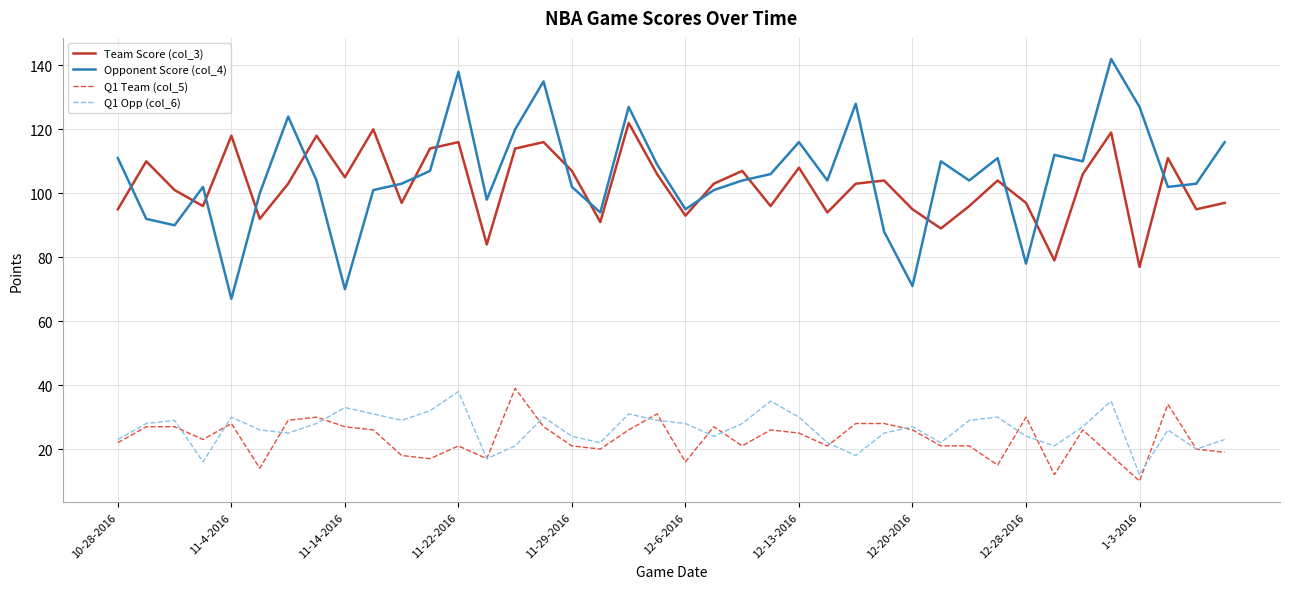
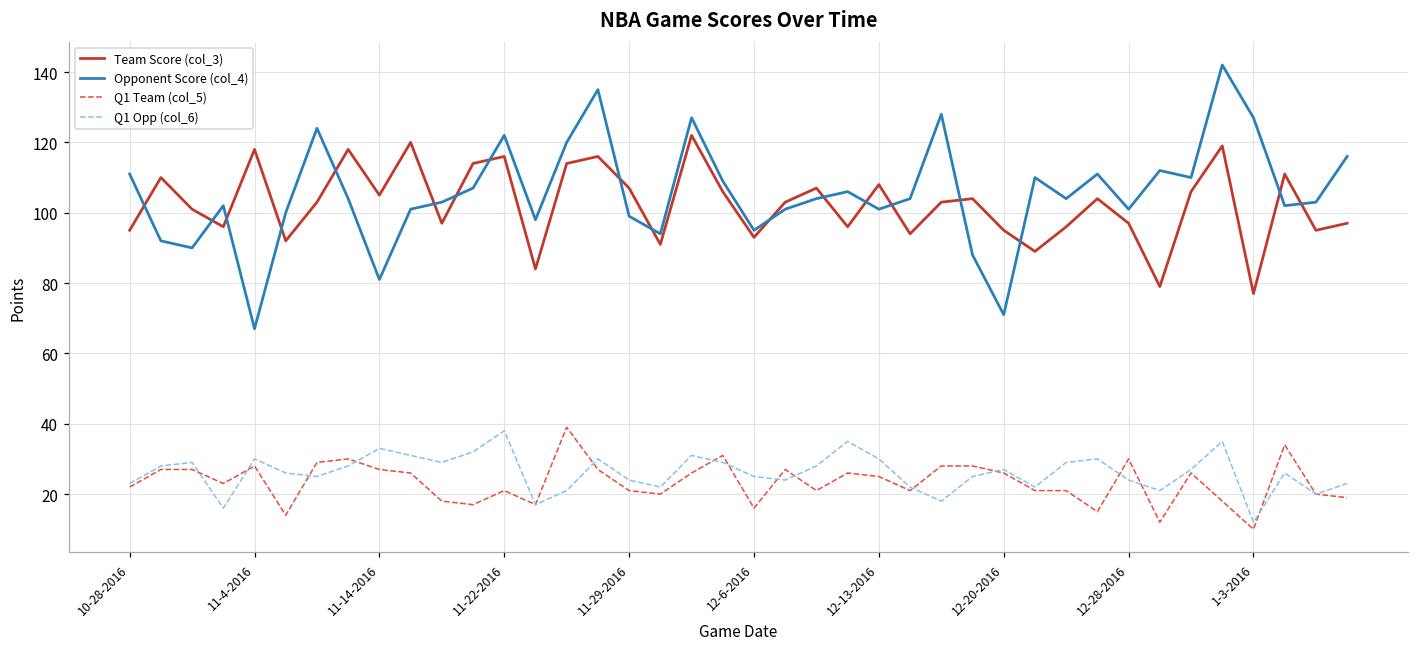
  {
    "Opponent Score (col_4)": {
      "10-28-2016": 111,
      "11-4-2016": 67,
-     "11-14-2016": 70,
-     "11-22-2016": 138,
-     "11-29-2016": 102,
+     "11-14-2016": 81,
+     "11-22-2016": 122,
+     "11-29-2016": 99,
      "12-6-2016": 95,
-     "12-13-2016": 116,
+     "12-13-2016": 101,
      "12-20-2016": 71,
-     "12-28-2016": 78,
+     "12-28-2016": 101,
      "1-3-2016": 127
    },
    "Q1 Opp (col_6)": {
      "10-28-2016": 23,
      "11-4-2016": 30,
      "11-14-2016": 33,
      "11-22-2016": 38,
      "11-29-2016": 24,
-     "12-6-2016": 28,
+     "12-6-2016": 25,
      "12-13-2016": 30,
      "12-20-2016": 27,
      "12-28-2016": 24,
      "1-3-2016": 12
    }
  }
